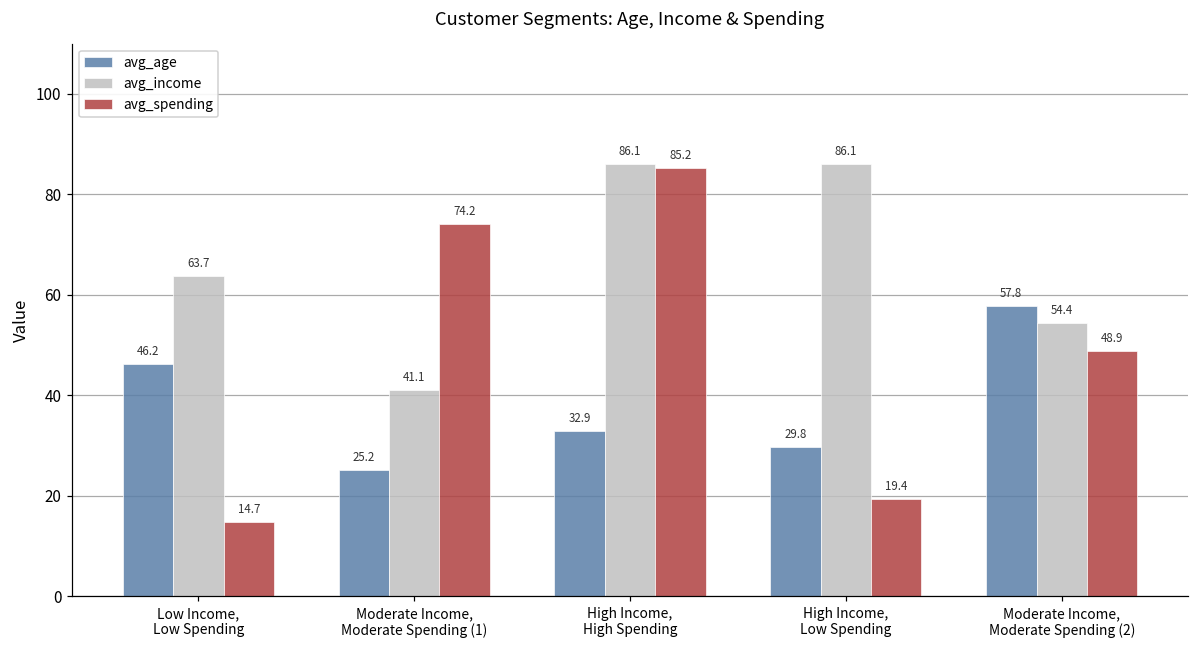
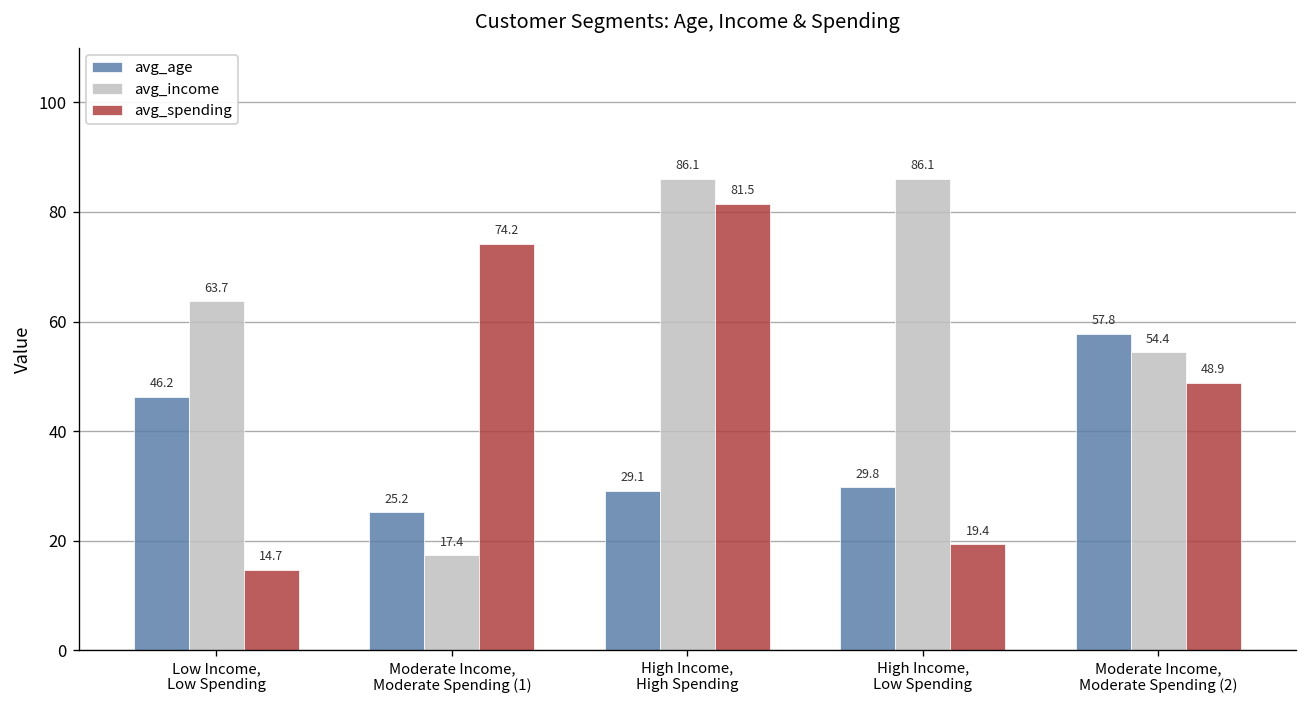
  {
    "avg_age": {
      "Low Income, Low Spending": 46.2,
      "Moderate Income, Moderate Spending (1)": 25.2,
-     "High Income, High Spending": 32.9,
+     "High Income, High Spending": 29.1,
      "High Income, Low Spending": 29.8,
      "Moderate Income, Moderate Spending (2)": 57.8
    },
    "avg_income": {
      "Low Income, Low Spending": 63.7,
-     "Moderate Income, Moderate Spending (1)": 41.1,
+     "Moderate Income, Moderate Spending (1)": 17.4,
      "High Income, High Spending": 86.1,
      "High Income, Low Spending": 86.1,
      "Moderate Income, Moderate Spending (2)": 54.4
    },
    "avg_spending": {
      "Low Income, Low Spending": 14.7,
      "Moderate Income, Moderate Spending (1)": 74.2,
-     "High Income, High Spending": 85.2,
+     "High Income, High Spending": 81.5,
      "High Income, Low Spending": 19.4,
      "Moderate Income, Moderate Spending (2)": 48.9
    }
  }
